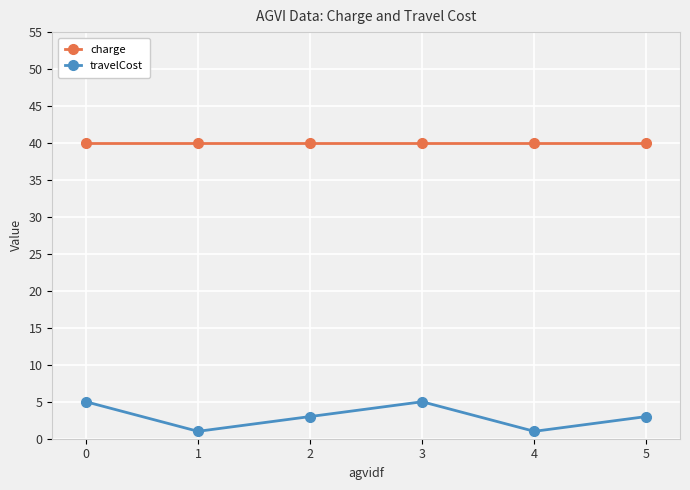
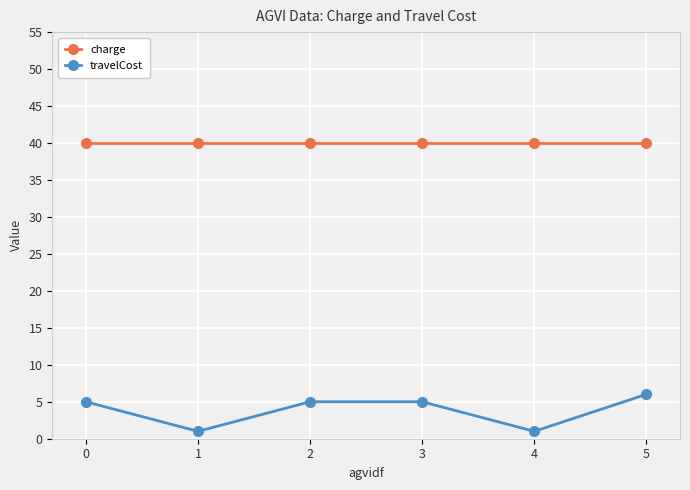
  {
    "charge": {
      "0": 40,
      "1": 40,
      "2": 40,
      "3": 40,
      "4": 40,
      "5": 40
    },
    "travelCost": {
      "0": 5,
      "1": 1,
-     "2": 3,
+     "2": 5,
      "3": 5,
      "4": 1,
-     "5": 3
+     "5": 6
    }
  }
